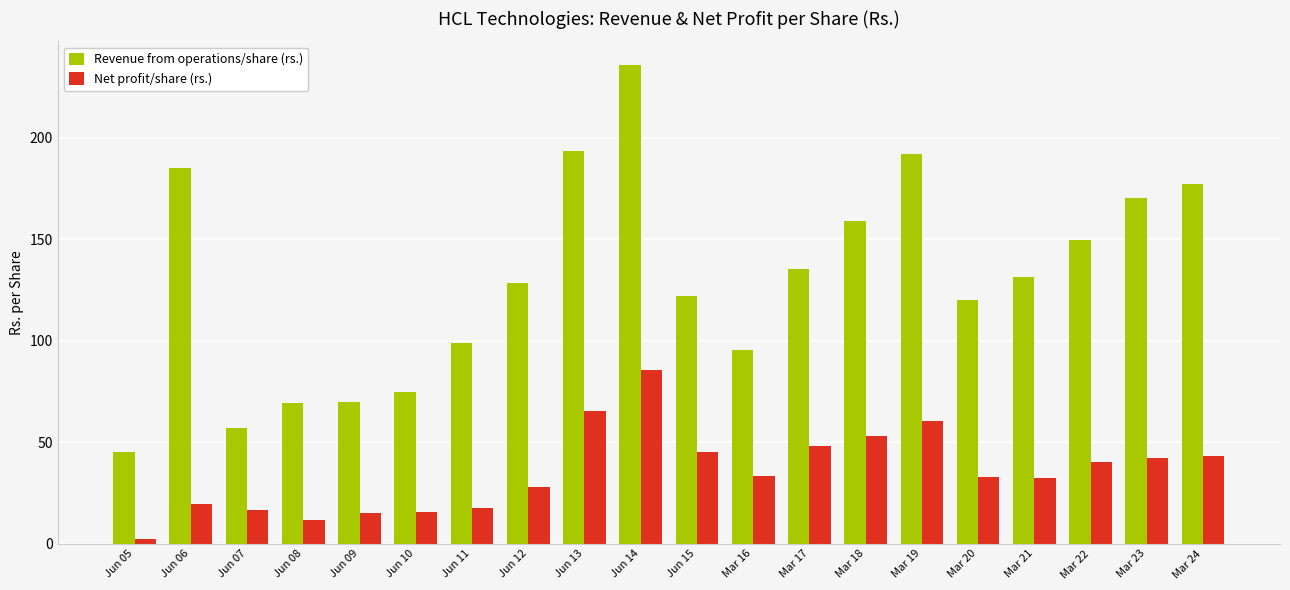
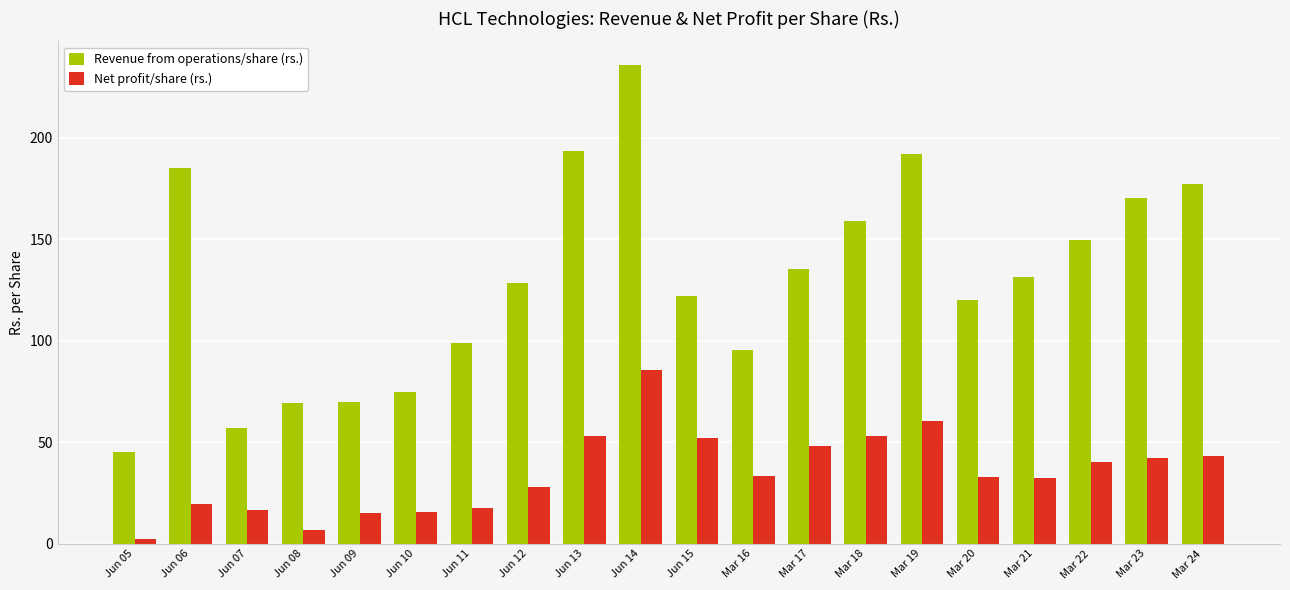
  {
    "Revenue from operations/share (rs.)": {
      "Jun 05": 45,
      "Jun 06": 185,
      "Jun 07": 57,
      "Jun 08": 69,
      "Jun 09": 70,
      "Jun 10": 75,
      "Jun 11": 99,
      "Jun 12": 128,
      "Jun 13": 193,
      "Jun 14": 236,
      "Jun 15": 122,
      "Mar 16": 95,
      "Mar 17": 136,
      "Mar 18": 159,
      "Mar 19": 192,
      "Mar 20": 120,
      "Mar 21": 131,
      "Mar 22": 150,
      "Mar 23": 170,
      "Mar 24": 177
    },
    "Net profit/share (rs.)": {
      "Jun 05": 2,
      "Jun 06": 20,
      "Jun 07": 17,
-     "Jun 08": 12,
+     "Jun 08": 7,
      "Jun 09": 15,
      "Jun 10": 16,
      "Jun 11": 17,
      "Jun 12": 28,
-     "Jun 13": 65,
+     "Jun 13": 53,
      "Jun 14": 85,
-     "Jun 15": 45,
+     "Jun 15": 52,
      "Mar 16": 33,
      "Mar 17": 48,
      "Mar 18": 53,
      "Mar 19": 60,
      "Mar 20": 33,
      "Mar 21": 32,
      "Mar 22": 40,
      "Mar 23": 42,
      "Mar 24": 43
    }
  }
